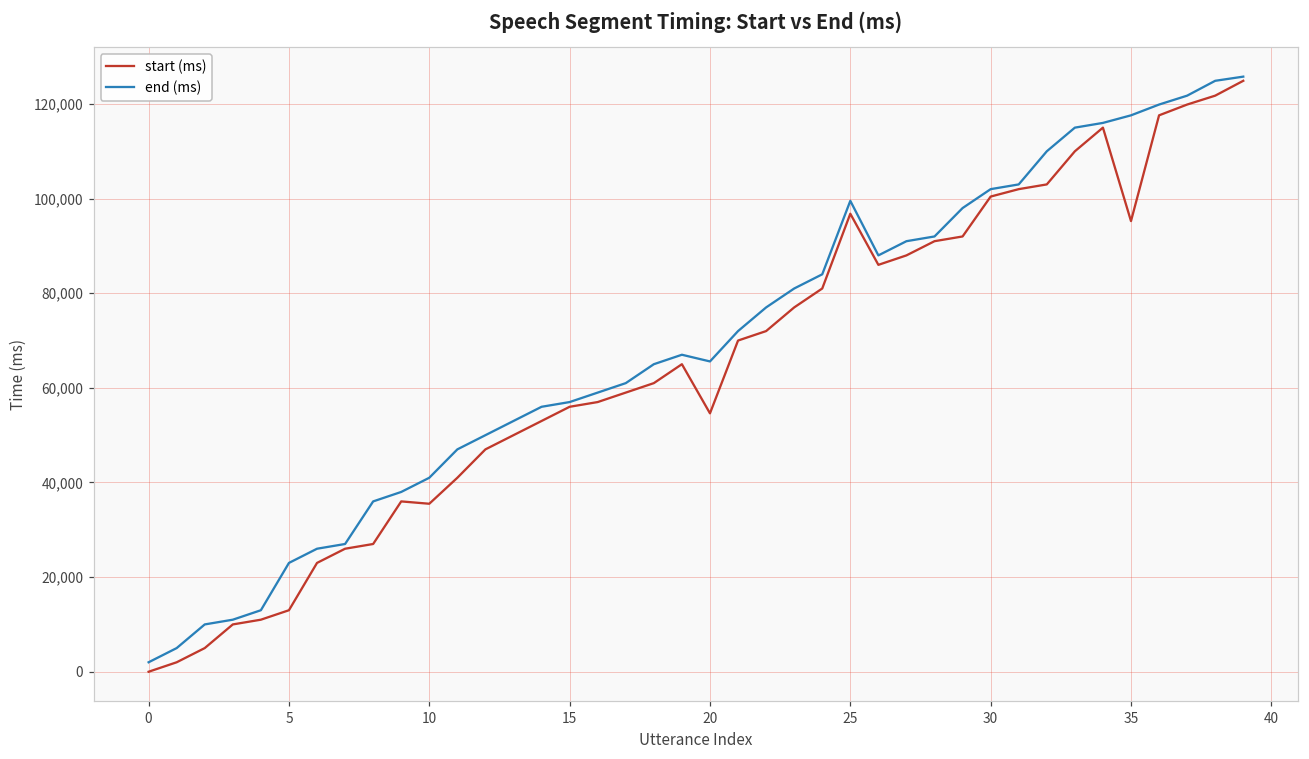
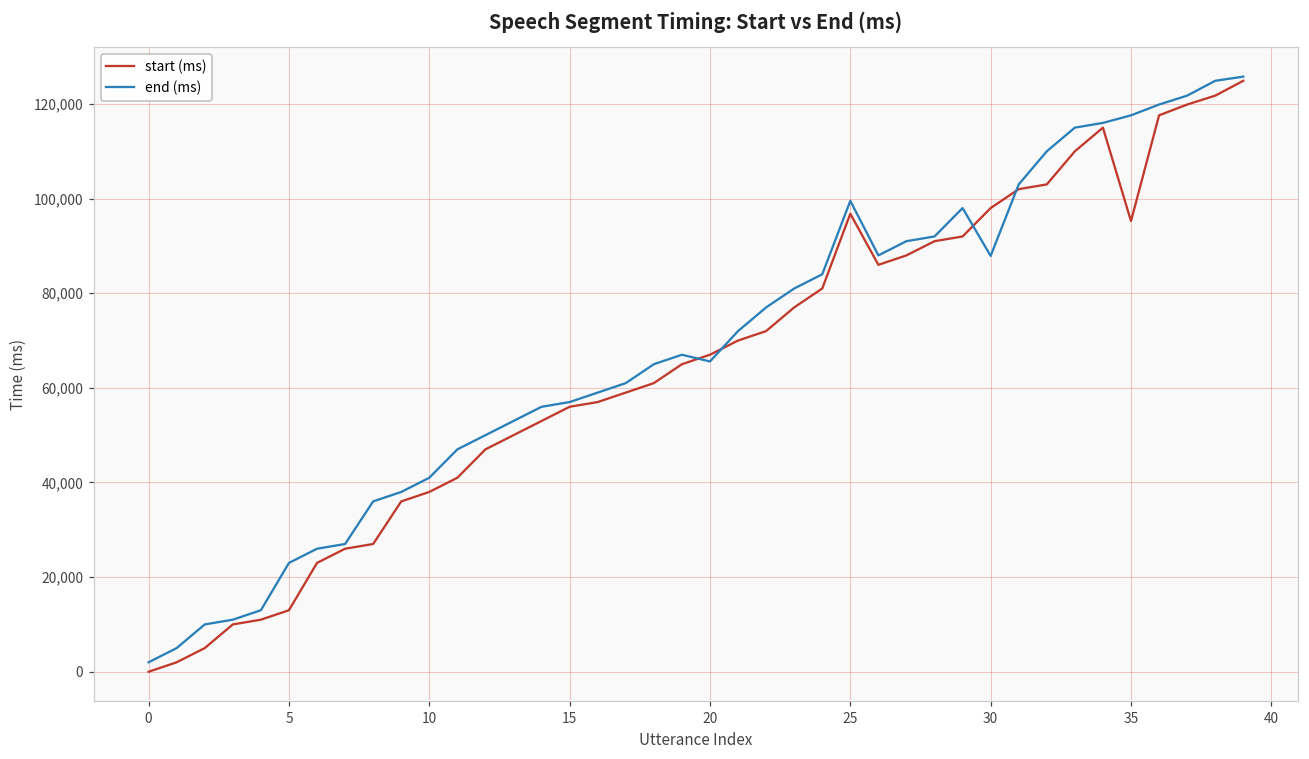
  {
    "start (ms)": {
      "0": "0",
      "5": "13,000",
-     "10": "36,000",
+     "10": "38,000",
      "15": "56,000",
-     "20": "55,000",
+     "20": "67,000",
      "25": "97,000",
-     "30": "100,000",
+     "30": "98,000",
      "35": "95,000"
    },
    "end (ms)": {
      "0": "2,000",
      "5": "23,000",
      "10": "41,000",
      "15": "57,000",
      "20": "66,000",
      "25": "100,000",
-     "30": "102,000",
+     "30": "88,000",
      "35": "118,000"
    }
  }
